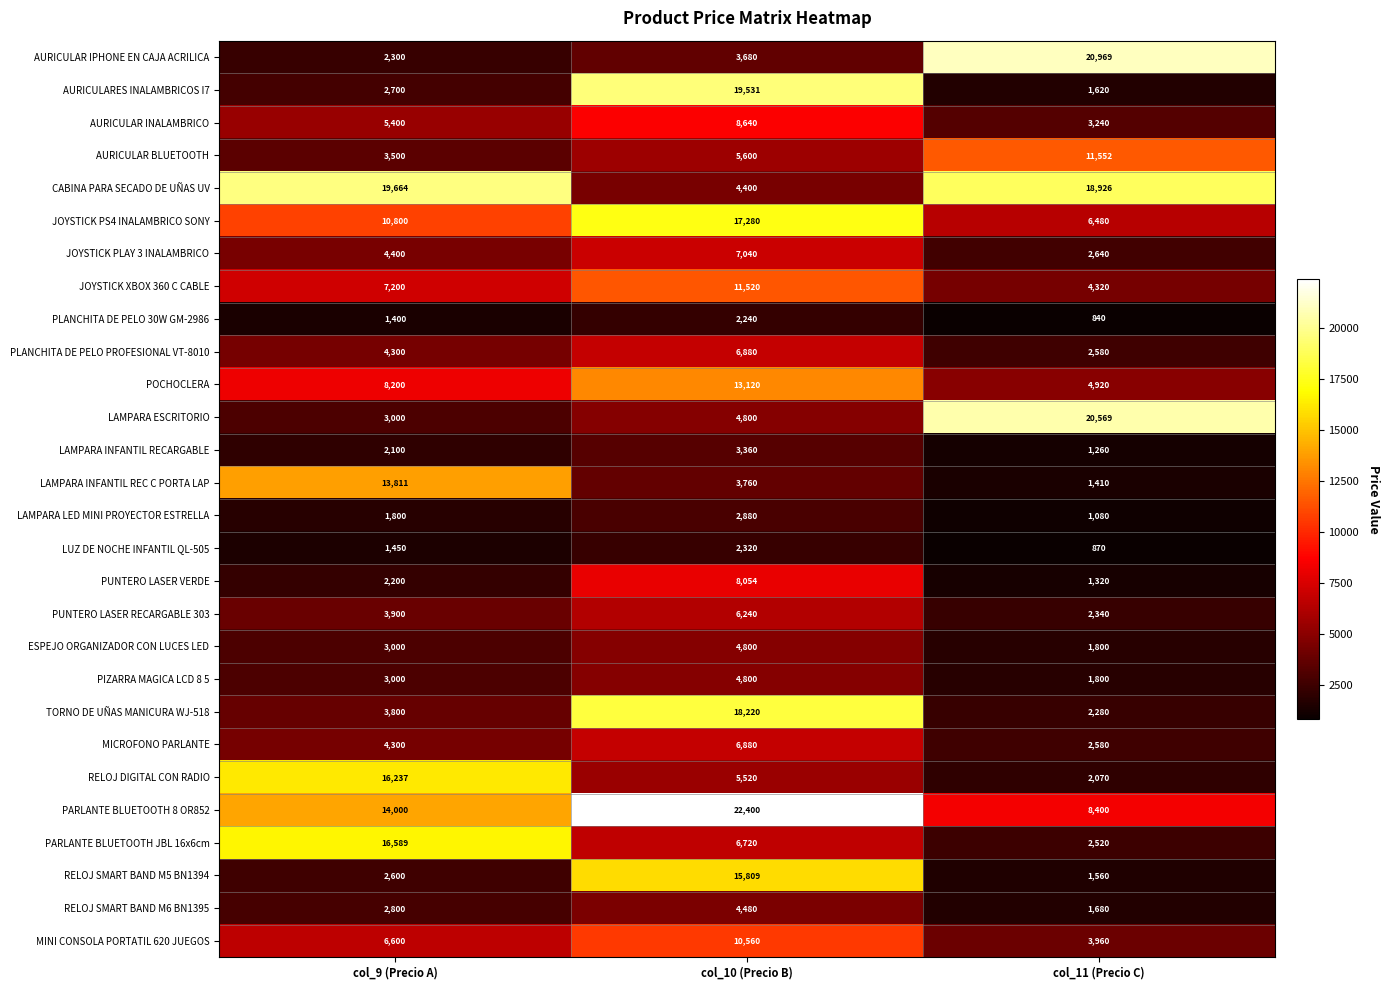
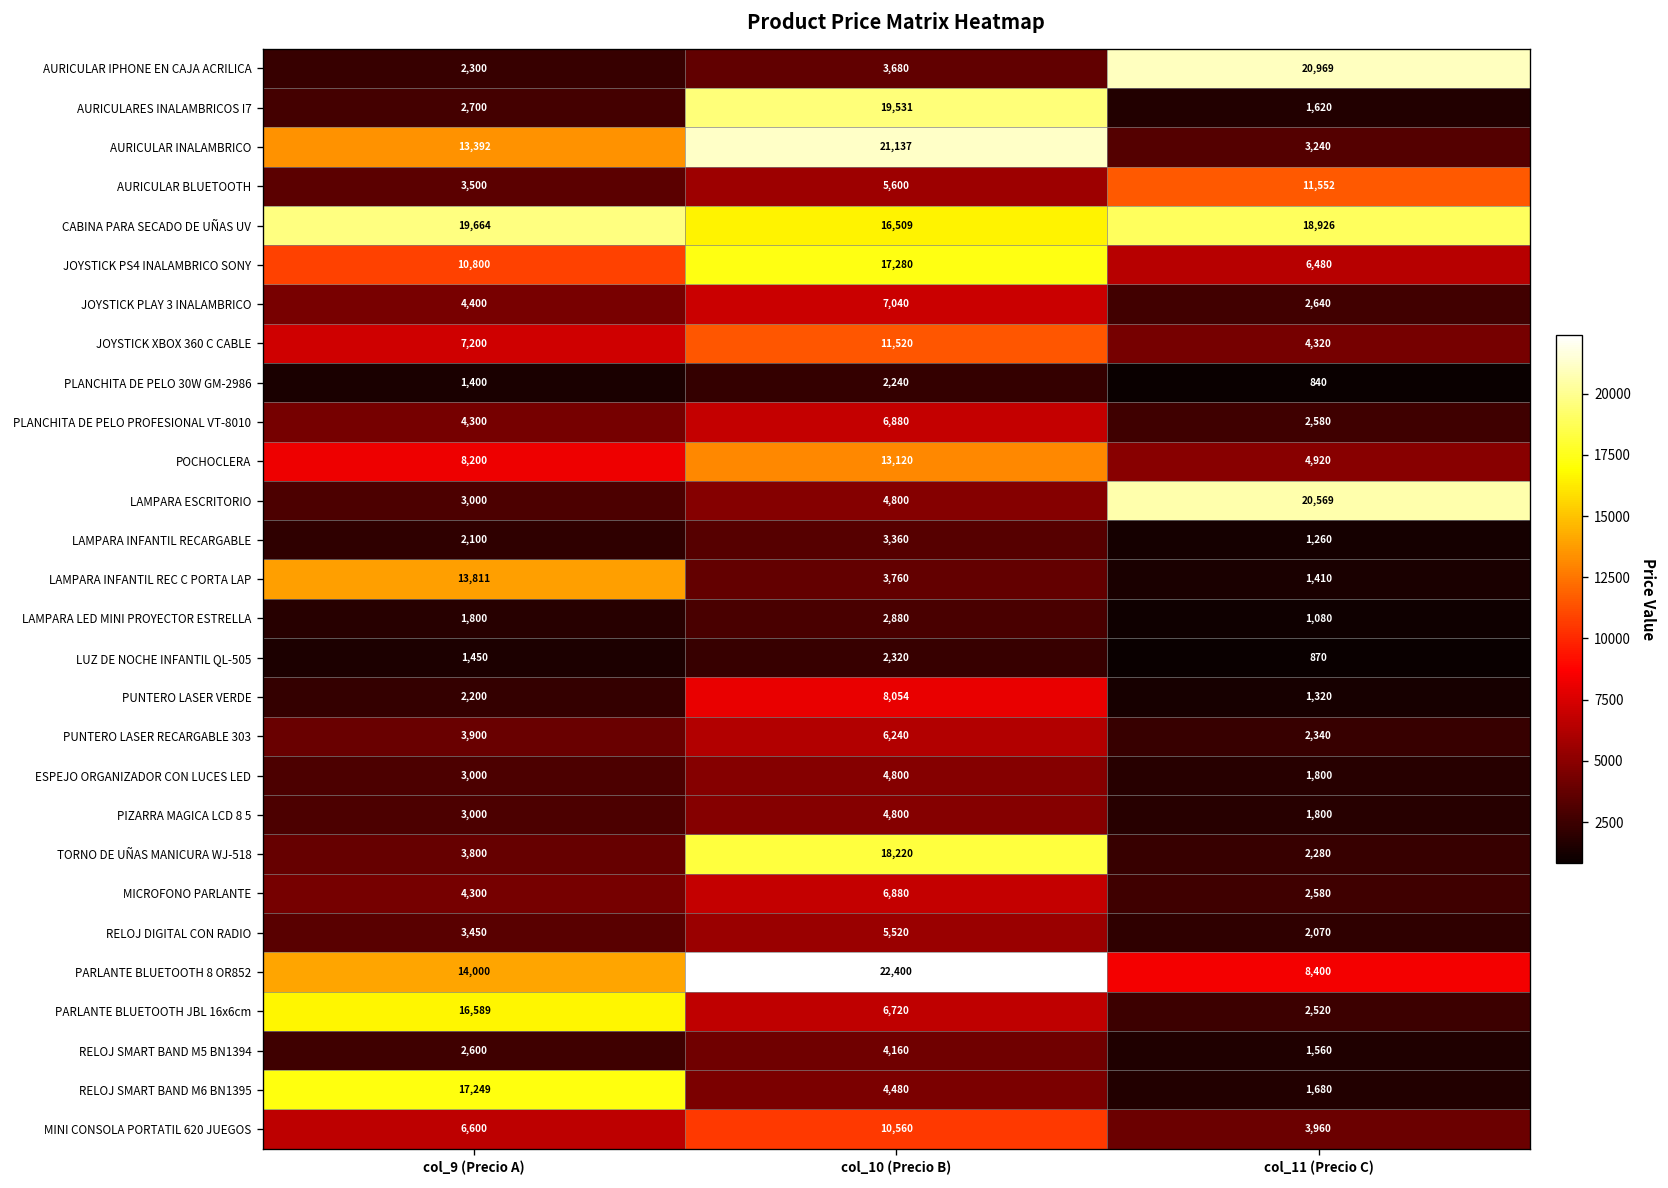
  {
    "AURICULAR IPHONE EN CAJA ACRILICA": {
      "col_9 (Precio A)": "2,300",
      "col_10 (Precio B)": "3,680",
      "col_11 (Precio C)": "20,969"
    },
    "AURICULARES INALAMBRICOS I7": {
      "col_9 (Precio A)": "2,700",
      "col_10 (Precio B)": "19,531",
      "col_11 (Precio C)": "1,620"
    },
    "AURICULAR INALAMBRICO": {
-     "col_9 (Precio A)": "5,400",
-     "col_10 (Precio B)": "8,640",
+     "col_9 (Precio A)": "13,392",
+     "col_10 (Precio B)": "21,137",
      "col_11 (Precio C)": "3,240"
    },
    "AURICULAR BLUETOOTH": {
      "col_9 (Precio A)": "3,500",
      "col_10 (Precio B)": "5,600",
      "col_11 (Precio C)": "11,552"
    },
    "CABINA PARA SECADO DE UÑAS UV": {
      "col_9 (Precio A)": "19,664",
-     "col_10 (Precio B)": "4,400",
+     "col_10 (Precio B)": "16,509",
      "col_11 (Precio C)": "18,926"
    },
    "JOYSTICK PS4 INALAMBRICO SONY": {
      "col_9 (Precio A)": "10,800",
      "col_10 (Precio B)": "17,280",
      "col_11 (Precio C)": "6,480"
    },
    "JOYSTICK PLAY 3 INALAMBRICO": {
      "col_9 (Precio A)": "4,400",
      "col_10 (Precio B)": "7,040",
      "col_11 (Precio C)": "2,640"
    },
    "JOYSTICK XBOX 360 C CABLE": {
      "col_9 (Precio A)": "7,200",
      "col_10 (Precio B)": "11,520",
      "col_11 (Precio C)": "4,320"
    },
    "PLANCHITA DE PELO 30W GM-2986": {
      "col_9 (Precio A)": "1,400",
      "col_10 (Precio B)": "2,240",
      "col_11 (Precio C)": "840"
    },
    "PLANCHITA DE PELO PROFESIONAL VT-8010": {
      "col_9 (Precio A)": "4,300",
      "col_10 (Precio B)": "6,880",
      "col_11 (Precio C)": "2,580"
    },
    "POCHOCLERA": {
      "col_9 (Precio A)": "8,200",
      "col_10 (Precio B)": "13,120",
      "col_11 (Precio C)": "4,920"
    },
    "LAMPARA ESCRITORIO": {
      "col_9 (Precio A)": "3,000",
      "col_10 (Precio B)": "4,800",
      "col_11 (Precio C)": "20,569"
    },
    "LAMPARA INFANTIL RECARGABLE": {
      "col_9 (Precio A)": "2,100",
      "col_10 (Precio B)": "3,360",
      "col_11 (Precio C)": "1,260"
    },
    "LAMPARA INFANTIL REC C PORTA LAP": {
      "col_9 (Precio A)": "13,811",
      "col_10 (Precio B)": "3,760",
      "col_11 (Precio C)": "1,410"
    },
    "LAMPARA LED MINI PROYECTOR ESTRELLA": {
      "col_9 (Precio A)": "1,800",
      "col_10 (Precio B)": "2,880",
      "col_11 (Precio C)": "1,080"
    },
    "LUZ DE NOCHE INFANTIL QL-505": {
      "col_9 (Precio A)": "1,450",
      "col_10 (Precio B)": "2,320",
      "col_11 (Precio C)": "870"
    },
    "PUNTERO LASER VERDE": {
      "col_9 (Precio A)": "2,200",
      "col_10 (Precio B)": "8,054",
      "col_11 (Precio C)": "1,320"
    },
    "PUNTERO LASER RECARGABLE 303": {
      "col_9 (Precio A)": "3,900",
      "col_10 (Precio B)": "6,240",
      "col_11 (Precio C)": "2,340"
    },
    "ESPEJO ORGANIZADOR CON LUCES LED": {
      "col_9 (Precio A)": "3,000",
      "col_10 (Precio B)": "4,800",
      "col_11 (Precio C)": "1,800"
    },
    "PIZARRA MAGICA LCD 8 5": {
      "col_9 (Precio A)": "3,000",
      "col_10 (Precio B)": "4,800",
      "col_11 (Precio C)": "1,800"
    },
    "TORNO DE UÑAS MANICURA WJ-518": {
      "col_9 (Precio A)": "3,800",
      "col_10 (Precio B)": "18,220",
      "col_11 (Precio C)": "2,280"
    },
    "MICROFONO PARLANTE": {
      "col_9 (Precio A)": "4,300",
      "col_10 (Precio B)": "6,880",
      "col_11 (Precio C)": "2,580"
    },
    "RELOJ DIGITAL CON RADIO": {
-     "col_9 (Precio A)": "16,237",
+     "col_9 (Precio A)": "3,450",
      "col_10 (Precio B)": "5,520",
      "col_11 (Precio C)": "2,070"
    },
    "PARLANTE BLUETOOTH 8 OR852": {
      "col_9 (Precio A)": "14,000",
      "col_10 (Precio B)": "22,400",
      "col_11 (Precio C)": "8,400"
    },
    "PARLANTE BLUETOOTH JBL 16x6cm": {
      "col_9 (Precio A)": "16,589",
      "col_10 (Precio B)": "6,720",
      "col_11 (Precio C)": "2,520"
    },
    "RELOJ SMART BAND M5 BN1394": {
      "col_9 (Precio A)": "2,600",
-     "col_10 (Precio B)": "15,809",
+     "col_10 (Precio B)": "4,160",
      "col_11 (Precio C)": "1,560"
    },
    "RELOJ SMART BAND M6 BN1395": {
-     "col_9 (Precio A)": "2,800",
+     "col_9 (Precio A)": "17,249",
      "col_10 (Precio B)": "4,480",
      "col_11 (Precio C)": "1,680"
    },
    "MINI CONSOLA PORTATIL 620 JUEGOS": {
      "col_9 (Precio A)": "6,600",
      "col_10 (Precio B)": "10,560",
      "col_11 (Precio C)": "3,960"
    }
  }
